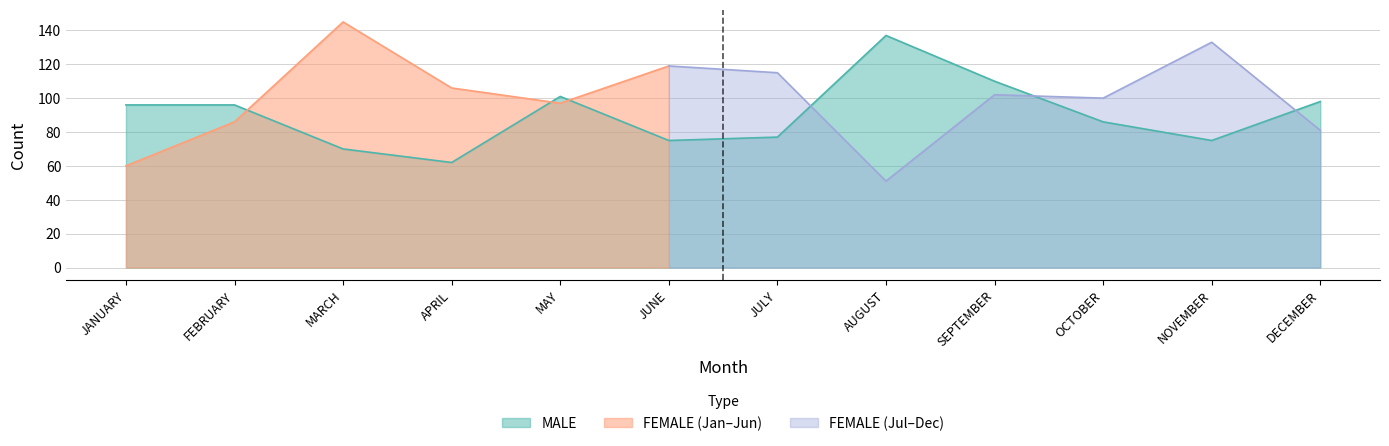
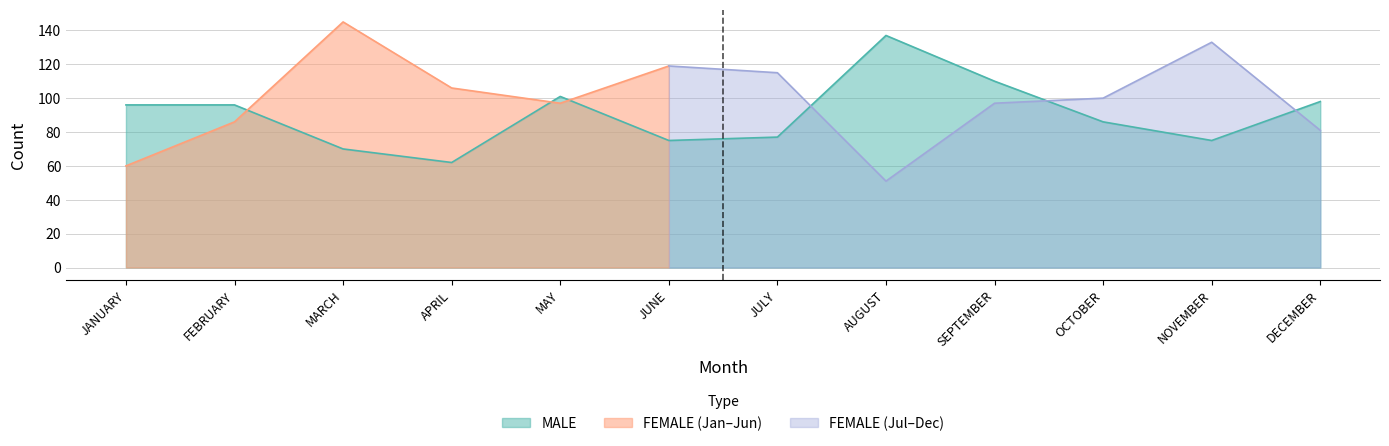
  {
    "MALE": {
      "JANUARY": 96,
      "FEBRUARY": 96,
      "MARCH": 70,
      "APRIL": 62,
      "MAY": 101,
      "JUNE": 75,
      "JULY": 77,
      "AUGUST": 137,
      "SEPTEMBER": 110,
      "OCTOBER": 86,
      "NOVEMBER": 75,
      "DECEMBER": 98
    },
    "FEMALE (Jan–Jun)": {
      "JANUARY": 60,
      "FEBRUARY": 86,
      "MARCH": 145,
      "APRIL": 106,
      "MAY": 97
    },
    "FEMALE (Jul–Dec)": {
      "JULY": 115,
      "AUGUST": 51,
-     "SEPTEMBER": 102,
+     "SEPTEMBER": 97,
      "OCTOBER": 100,
      "NOVEMBER": 133,
      "DECEMBER": 81
    }
  }
